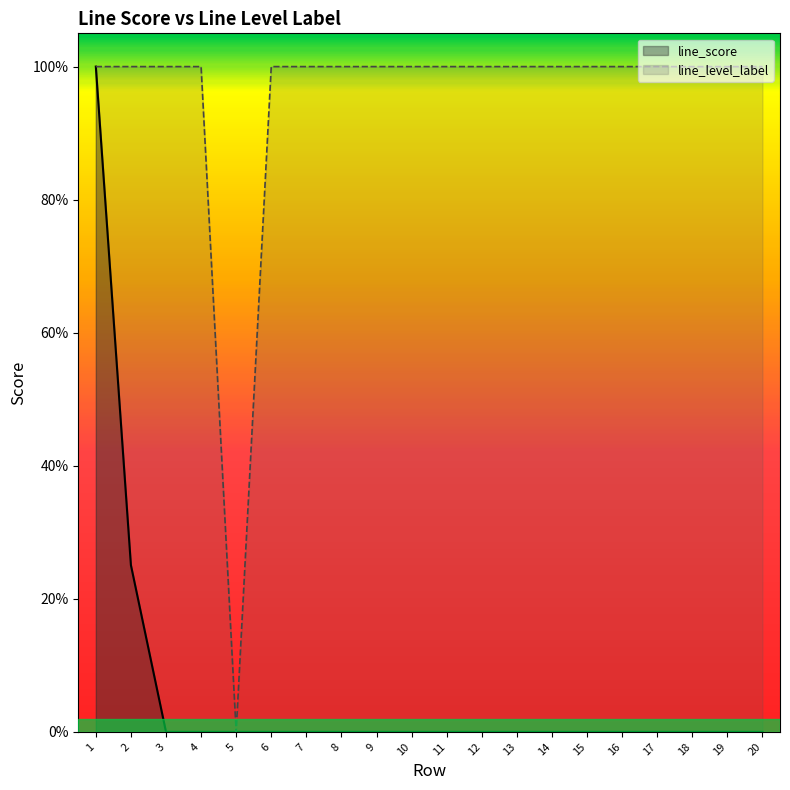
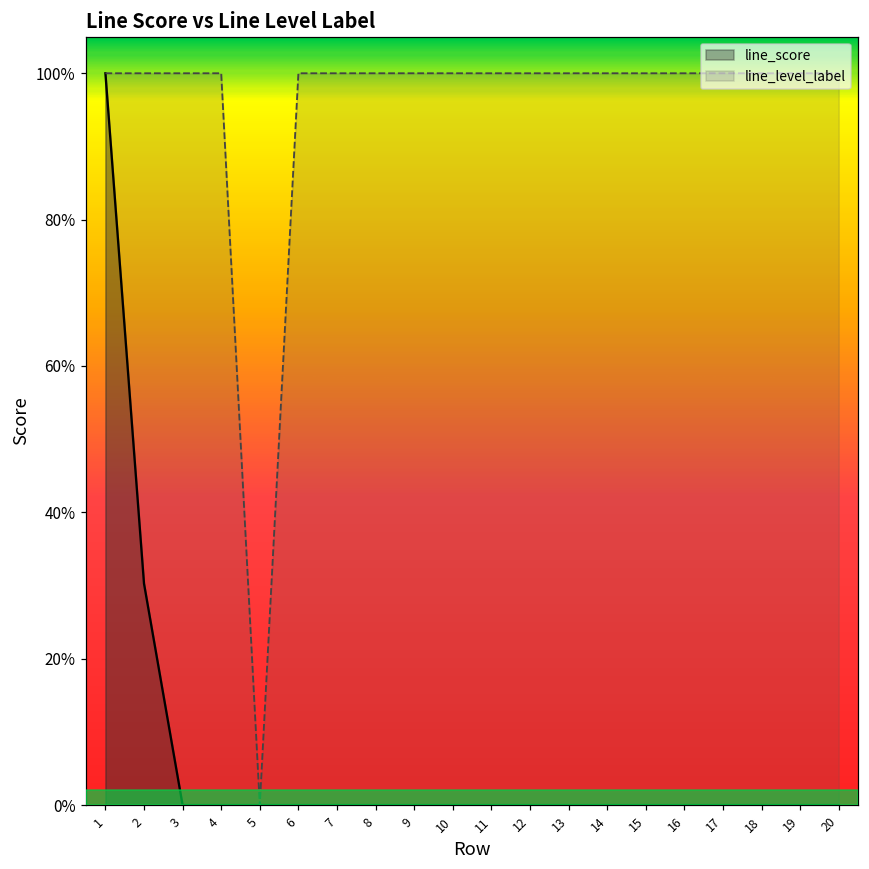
  {
    "line_score": {
-     "2": "25%"
+     "2": "30%"
    },
    "line_level_label": {
      "2": "100%",
      "3": "100%",
      "4": "100%",
      "6": "100%",
      "7": "100%",
      "8": "100%",
      "9": "100%",
      "10": "100%",
      "11": "100%",
      "12": "100%",
      "13": "100%",
      "14": "100%",
      "15": "100%",
      "16": "100%"
    }
  }
